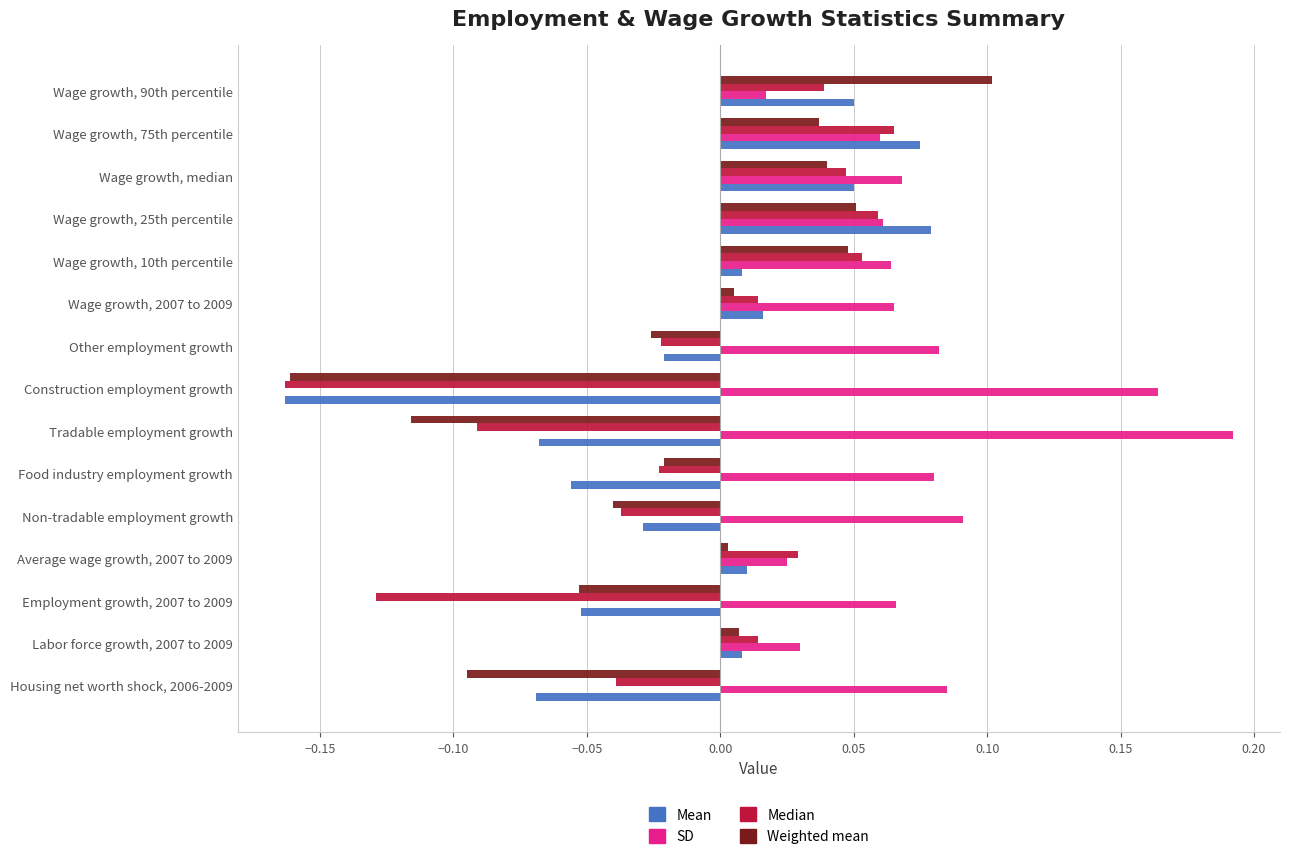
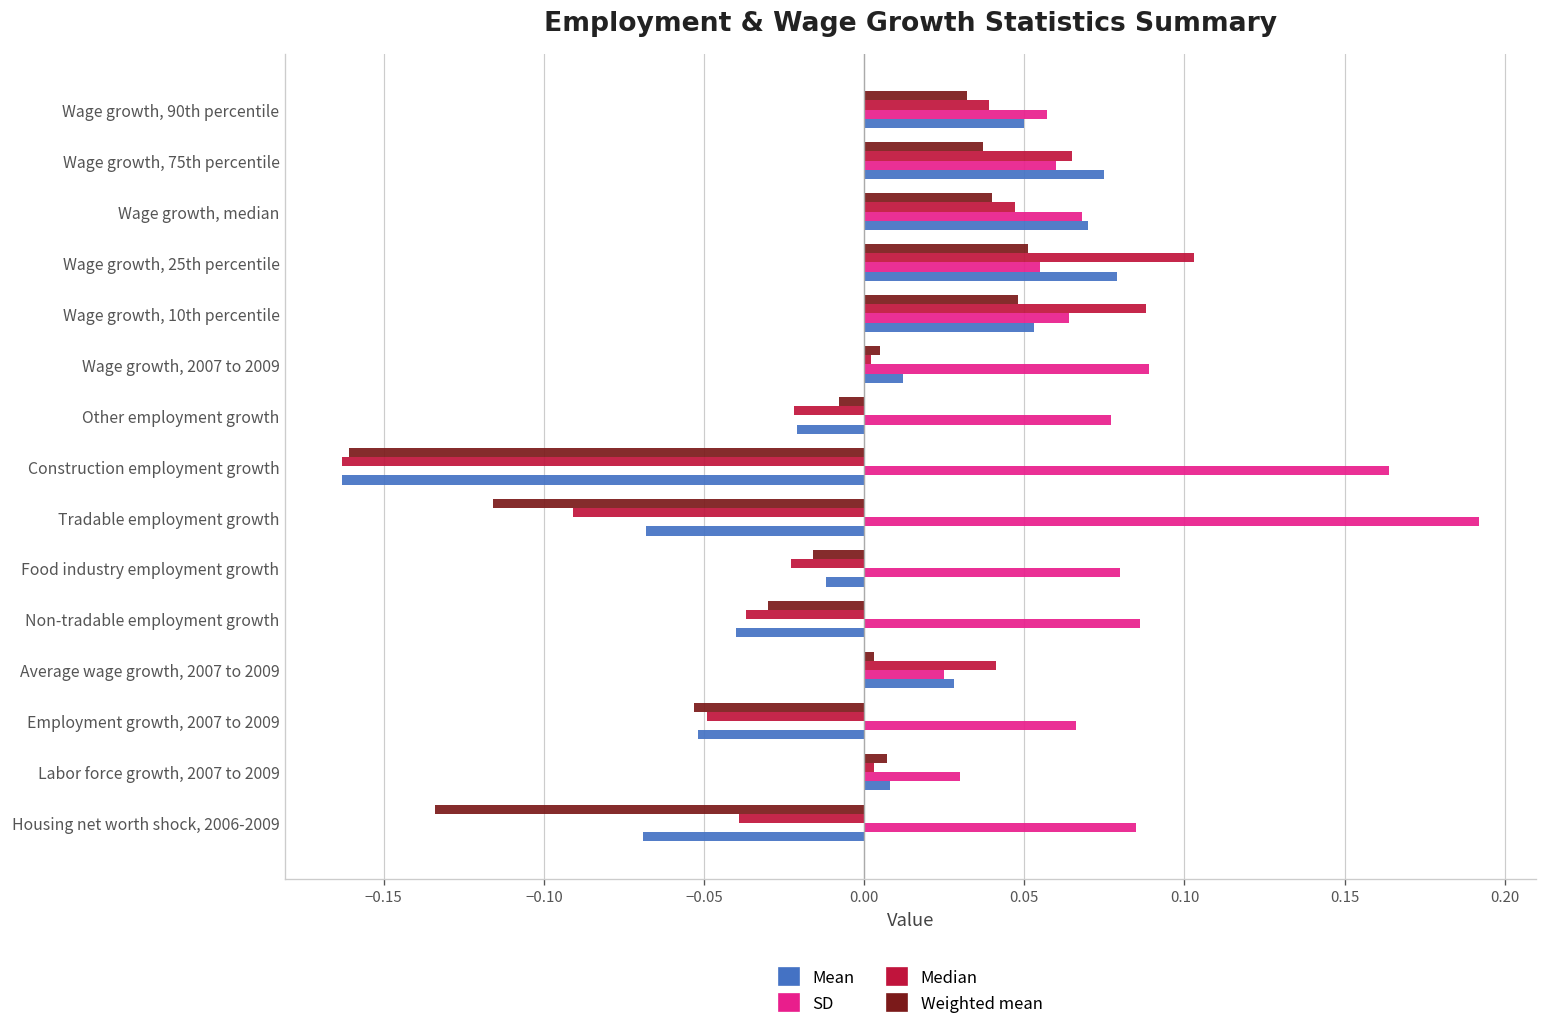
  {
    "Mean": {
      "Wage growth, 90th percentile": 0.050,
      "Wage growth, 75th percentile": 0.075,
-     "Wage growth, median": 0.05,
+     "Wage growth, median": 0.07,
      "Wage growth, 25th percentile": 0.079,
-     "Wage growth, 10th percentile": 0.008,
-     "Wage growth, 2007 to 2009": 0.016,
+     "Wage growth, 10th percentile": 0.053,
+     "Wage growth, 2007 to 2009": 0.012,
      "Other employment growth": -0.021,
      "Construction employment growth": -0.163,
      "Tradable employment growth": -0.068,
-     "Food industry employment growth": -0.056,
-     "Non-tradable employment growth": -0.029,
-     "Average wage growth, 2007 to 2009": 0.010,
+     "Food industry employment growth": -0.012,
+     "Non-tradable employment growth": -0.040,
+     "Average wage growth, 2007 to 2009": 0.028,
      "Employment growth, 2007 to 2009": -0.052,
      "Labor force growth, 2007 to 2009": 0.008,
      "Housing net worth shock, 2006-2009": -0.069
    },
    "SD": {
-     "Wage growth, 90th percentile": 0.017,
+     "Wage growth, 90th percentile": 0.057,
      "Wage growth, 75th percentile": 0.060,
      "Wage growth, median": 0.068,
-     "Wage growth, 25th percentile": 0.061,
+     "Wage growth, 25th percentile": 0.055,
      "Wage growth, 10th percentile": 0.064,
-     "Wage growth, 2007 to 2009": 0.065,
-     "Other employment growth": 0.082,
+     "Wage growth, 2007 to 2009": 0.089,
+     "Other employment growth": 0.077,
      "Construction employment growth": 0.164,
      "Tradable employment growth": 0.192,
      "Food industry employment growth": 0.080,
-     "Non-tradable employment growth": 0.091,
+     "Non-tradable employment growth": 0.086,
      "Average wage growth, 2007 to 2009": 0.025,
      "Employment growth, 2007 to 2009": 0.066,
      "Labor force growth, 2007 to 2009": 0.030,
      "Housing net worth shock, 2006-2009": 0.085
    },
    "Median": {
      "Wage growth, 90th percentile": 0.039,
      "Wage growth, 75th percentile": 0.065,
      "Wage growth, median": 0.047,
-     "Wage growth, 25th percentile": 0.059,
-     "Wage growth, 10th percentile": 0.053,
-     "Wage growth, 2007 to 2009": 0.014,
+     "Wage growth, 25th percentile": 0.103,
+     "Wage growth, 10th percentile": 0.088,
+     "Wage growth, 2007 to 2009": 0.002,
      "Other employment growth": -0.022,
      "Construction employment growth": -0.163,
      "Tradable employment growth": -0.091,
      "Food industry employment growth": -0.023,
      "Non-tradable employment growth": -0.037,
-     "Average wage growth, 2007 to 2009": 0.029,
-     "Employment growth, 2007 to 2009": -0.129,
-     "Labor force growth, 2007 to 2009": 0.014,
+     "Average wage growth, 2007 to 2009": 0.041,
+     "Employment growth, 2007 to 2009": -0.049,
+     "Labor force growth, 2007 to 2009": 0.003,
      "Housing net worth shock, 2006-2009": -0.039
    },
    "Weighted mean": {
-     "Wage growth, 90th percentile": 0.102,
+     "Wage growth, 90th percentile": 0.032,
      "Wage growth, 75th percentile": 0.037,
      "Wage growth, median": 0.040,
      "Wage growth, 25th percentile": 0.051,
      "Wage growth, 10th percentile": 0.048,
      "Wage growth, 2007 to 2009": 0.005,
-     "Other employment growth": -0.026,
+     "Other employment growth": -0.008,
      "Construction employment growth": -0.161,
      "Tradable employment growth": -0.116,
-     "Food industry employment growth": -0.021,
-     "Non-tradable employment growth": -0.04,
+     "Food industry employment growth": -0.016,
+     "Non-tradable employment growth": -0.03,
      "Average wage growth, 2007 to 2009": 0.003,
      "Employment growth, 2007 to 2009": -0.053,
      "Labor force growth, 2007 to 2009": 0.007,
-     "Housing net worth shock, 2006-2009": -0.095
+     "Housing net worth shock, 2006-2009": -0.134
    }
  }
